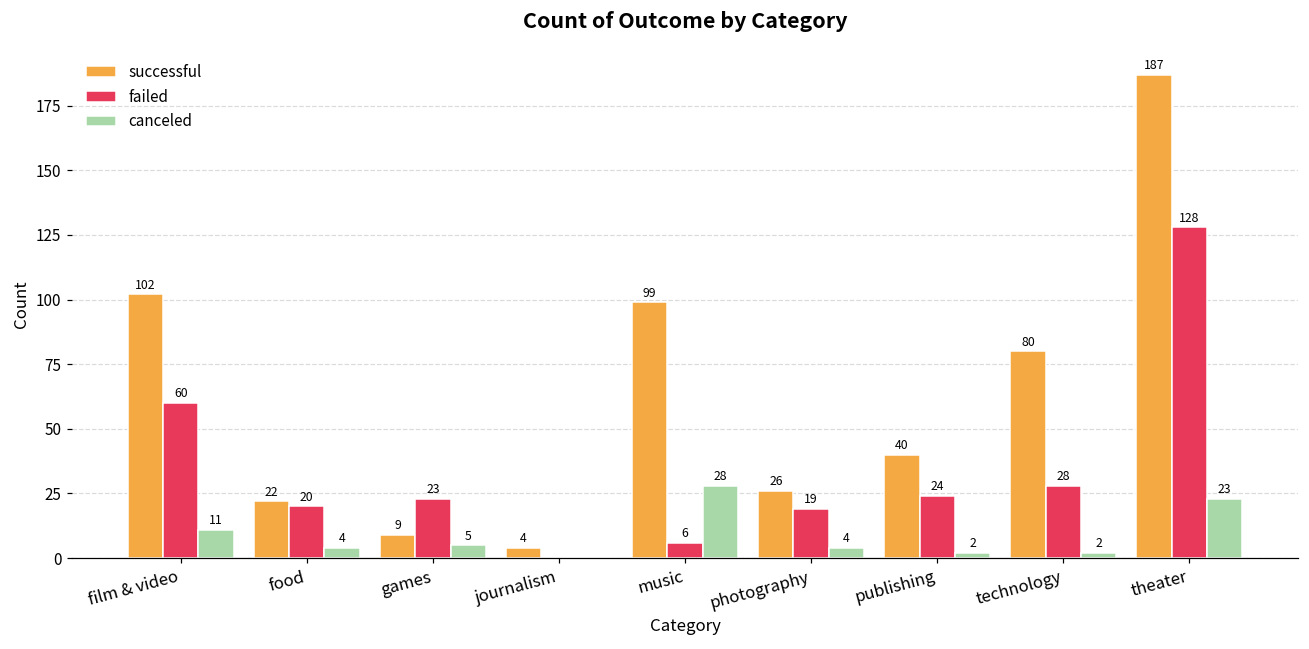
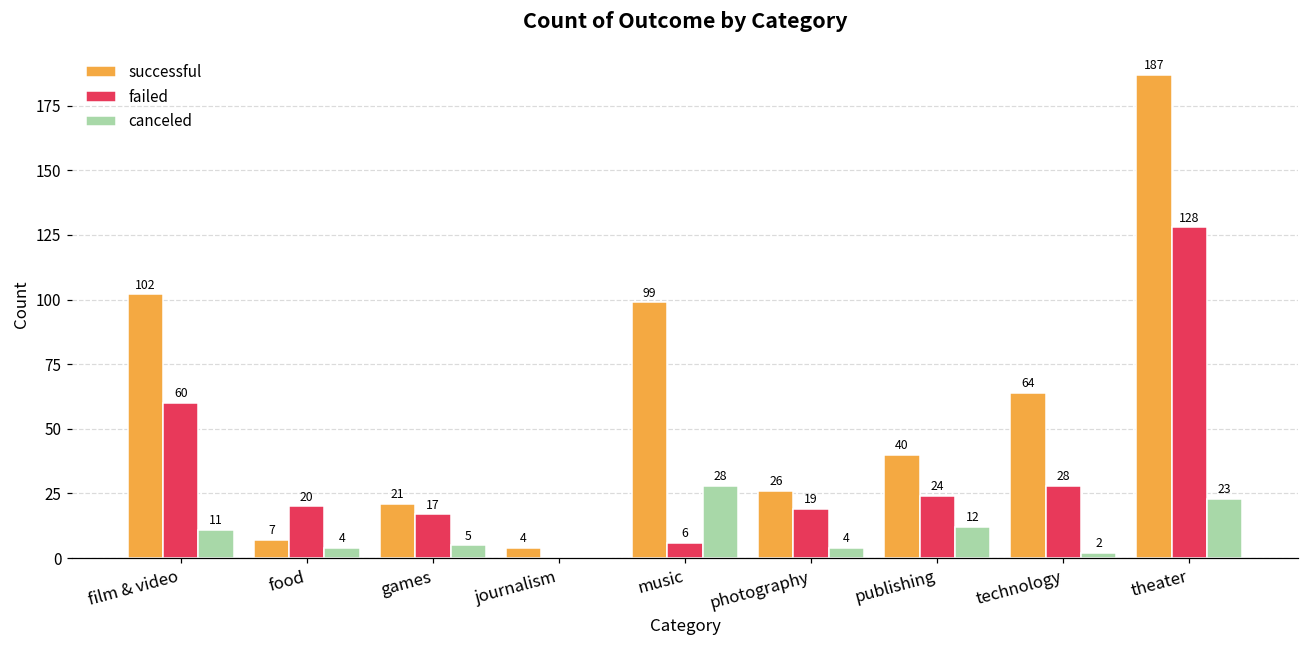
  {
    "successful": {
      "film & video": 102,
-     "food": 22,
-     "games": 9,
+     "food": 7,
+     "games": 21,
      "journalism": 4,
      "music": 99,
      "photography": 26,
      "publishing": 40,
-     "technology": 80,
+     "technology": 64,
      "theater": 187
    },
    "failed": {
      "film & video": 60,
      "food": 20,
-     "games": 23,
+     "games": 17,
      "music": 6,
      "photography": 19,
      "publishing": 24,
      "technology": 28,
      "theater": 128
    },
    "canceled": {
      "film & video": 11,
      "food": 4,
      "games": 5,
      "music": 28,
      "photography": 4,
-     "publishing": 2,
+     "publishing": 12,
      "technology": 2,
      "theater": 23
    }
  }
